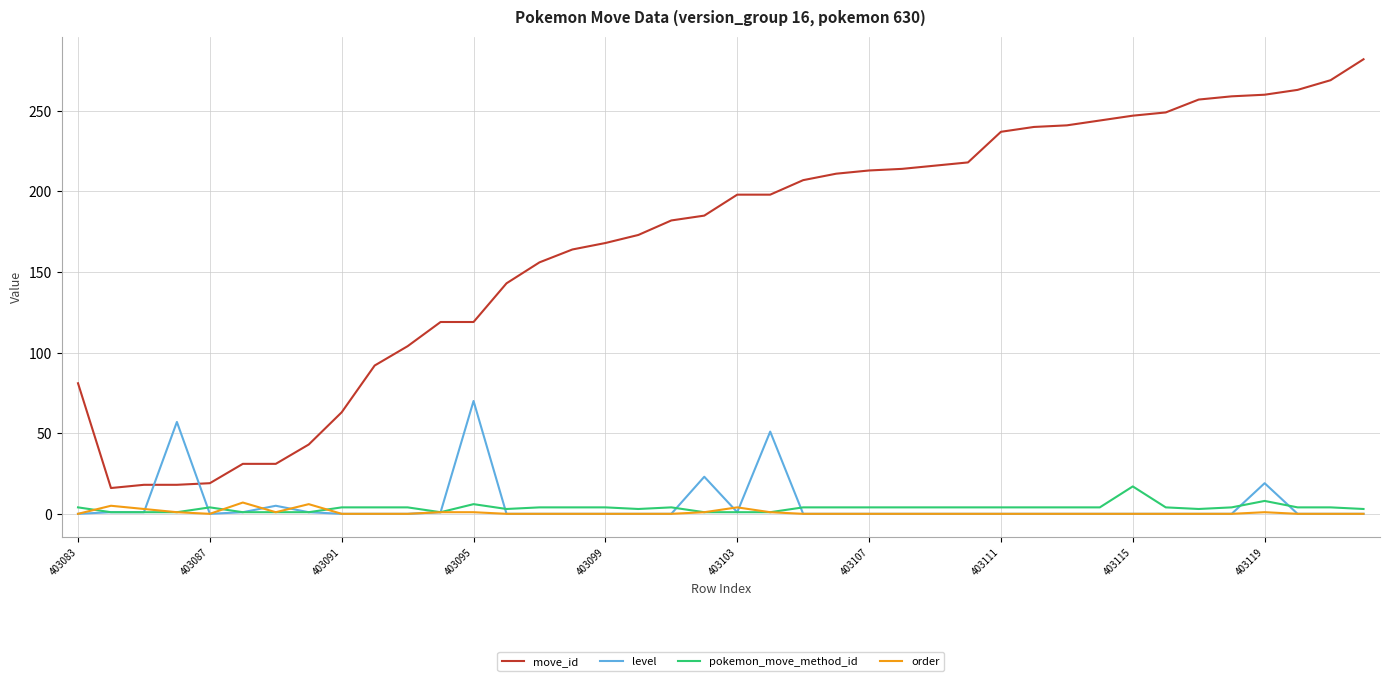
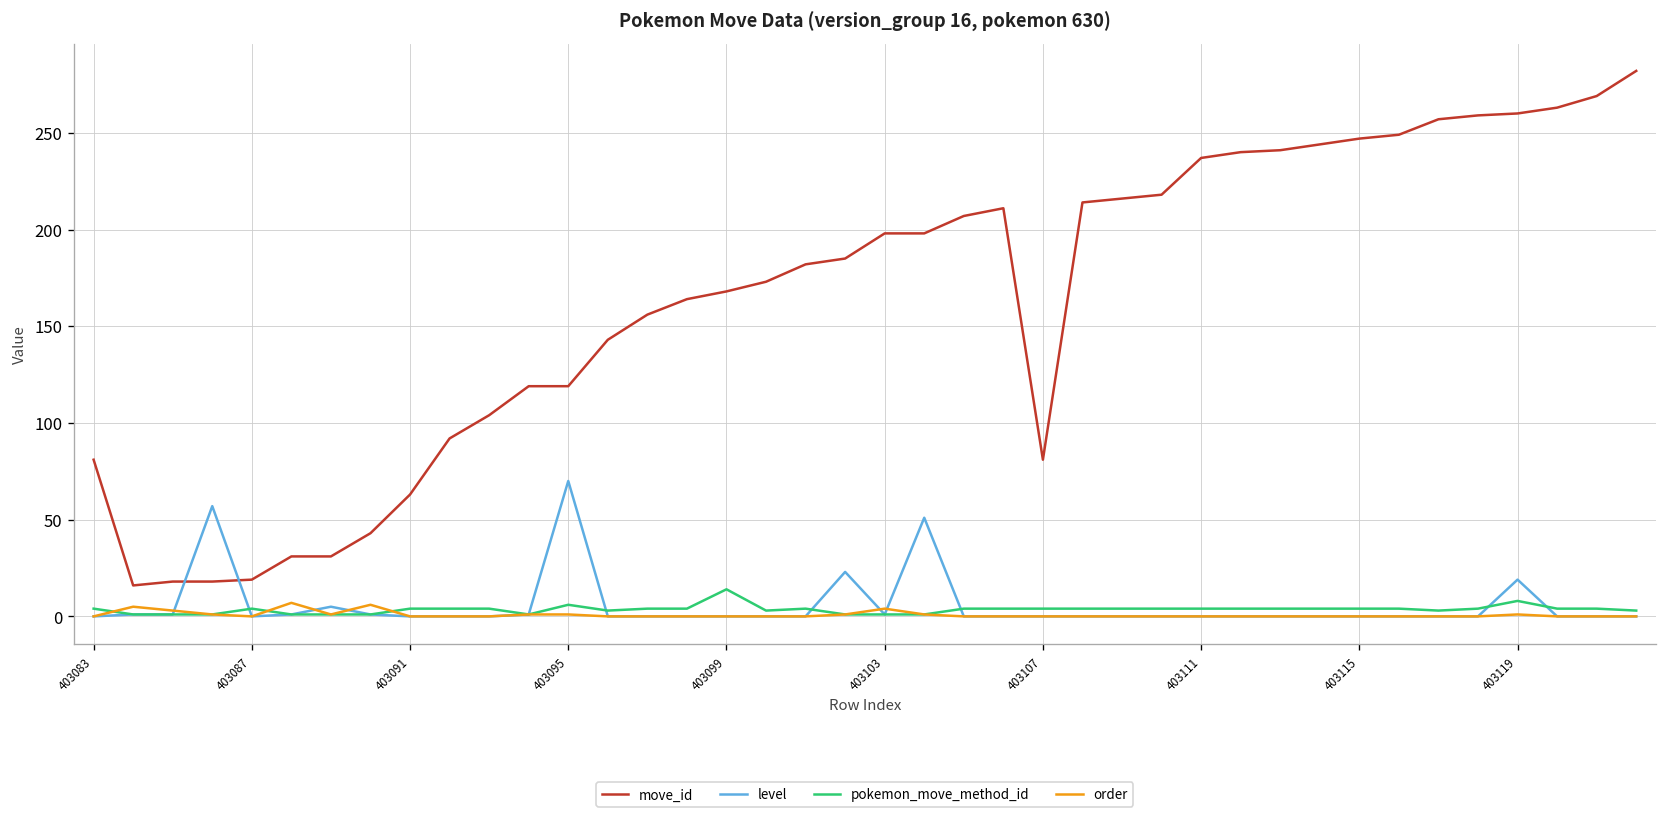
  {
    "move_id": {
      "403083": 81,
      "403087": 19,
      "403091": 63,
      "403095": 119,
      "403099": 168,
      "403103": 198,
-     "403107": 213,
+     "403107": 81,
      "403111": 237,
      "403115": 247,
      "403119": 260
    },
    "level": {
      "403095": 70,
      "403119": 19
    },
    "pokemon_move_method_id": {
      "403083": 4,
      "403087": 4,
      "403091": 4,
      "403095": 6,
-     "403099": 4,
+     "403099": 14,
      "403107": 4,
      "403111": 4,
-     "403115": 17,
+     "403115": 4,
      "403119": 8
    },
    "order": {
      "403095": 1,
      "403103": 4,
      "403119": 1
    }
  }
